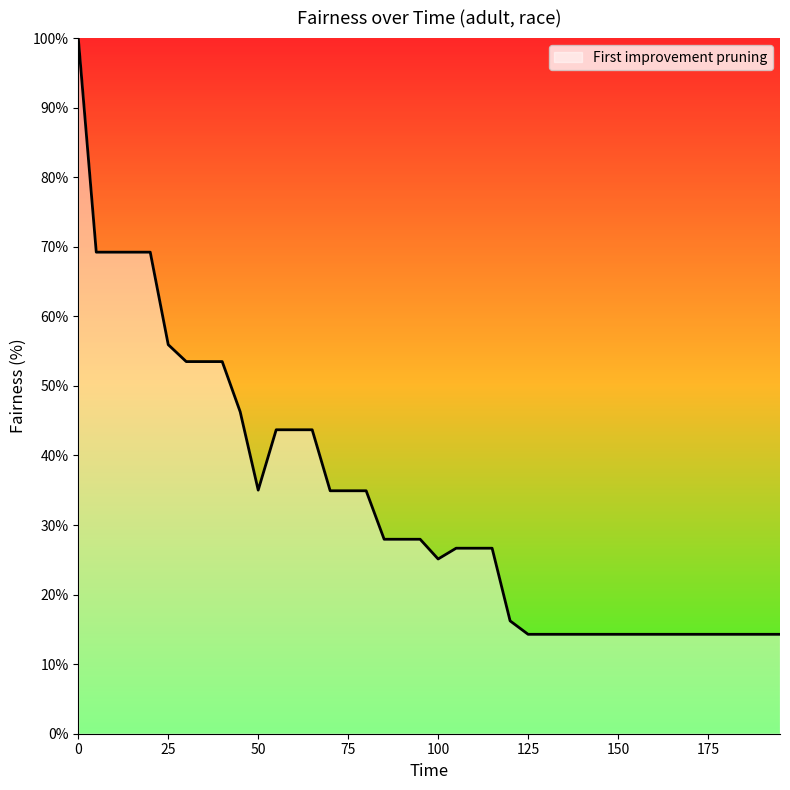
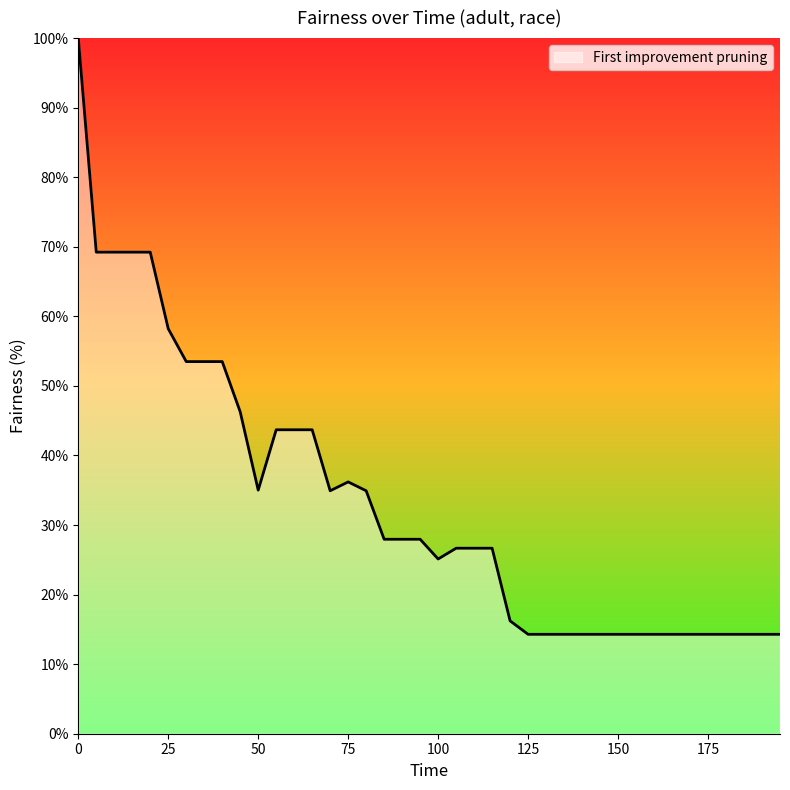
  {
    "0": "100%",
-   "25": "56%",
+   "25": "58%",
    "50": "35%",
-   "75": "35%",
+   "75": "36%",
    "100": "25%",
    "125": "14%",
    "150": "14%",
    "175": "14%"
  }
